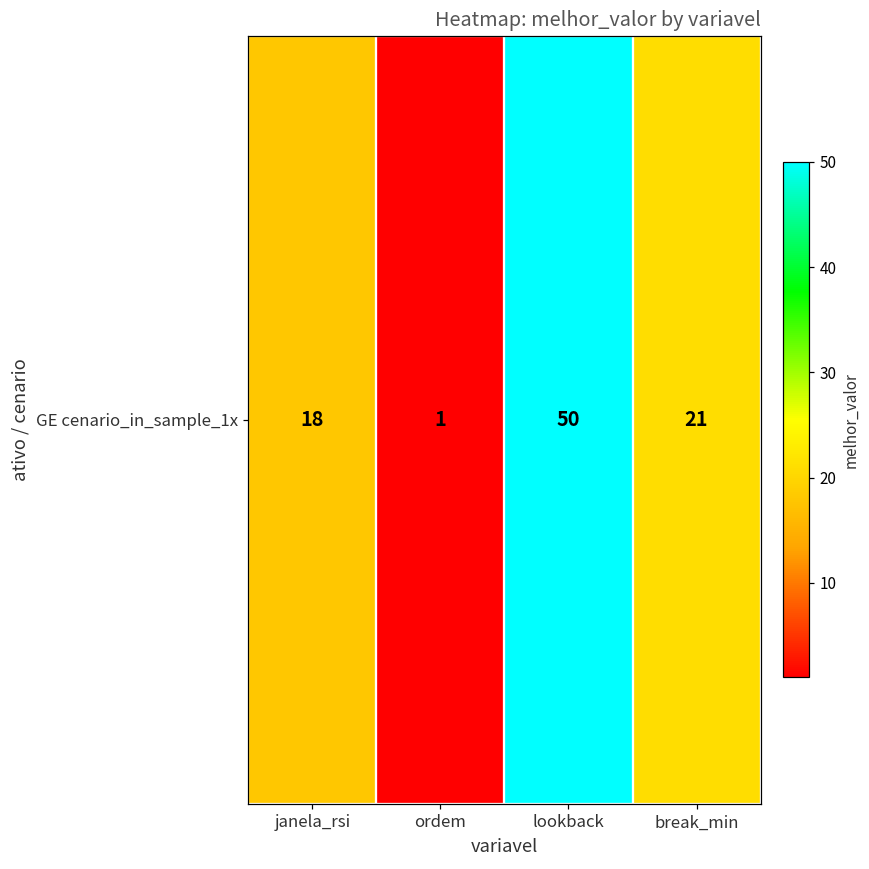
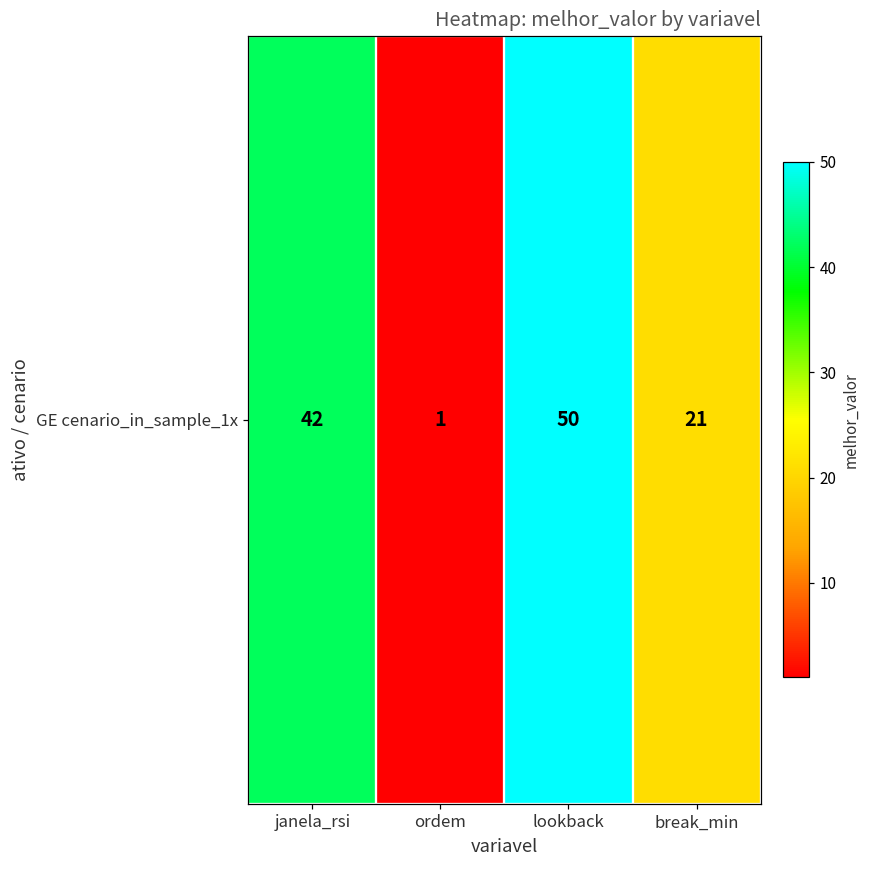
  {
    "GE cenario_in_sample_1x": {
-     "janela_rsi": 18,
+     "janela_rsi": 42,
      "ordem": 1,
      "lookback": 50,
      "break_min": 21
    }
  }
